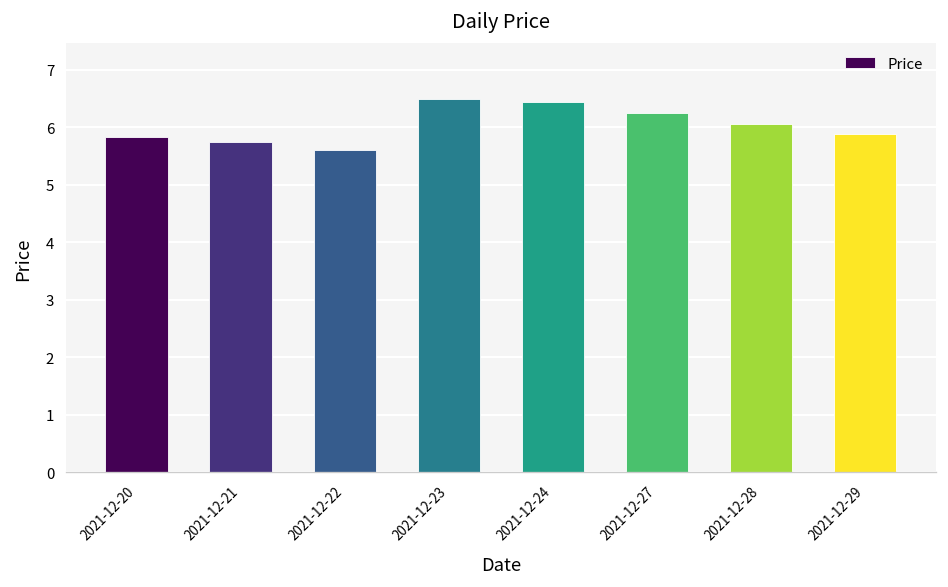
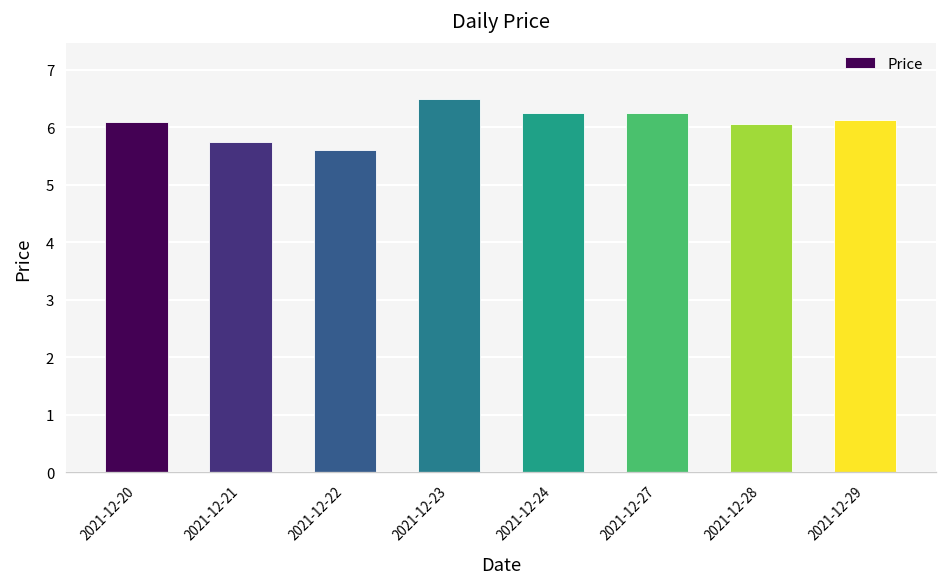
  {
-   "2021-12-20": 5.8,
+   "2021-12-20": 6.1,
    "2021-12-21": 5.7,
    "2021-12-22": 5.6,
    "2021-12-23": 6.5,
-   "2021-12-24": 6.4,
+   "2021-12-24": 6.3,
    "2021-12-27": 6.3,
    "2021-12-28": 6.1,
-   "2021-12-29": 5.9
+   "2021-12-29": 6.1
  }
